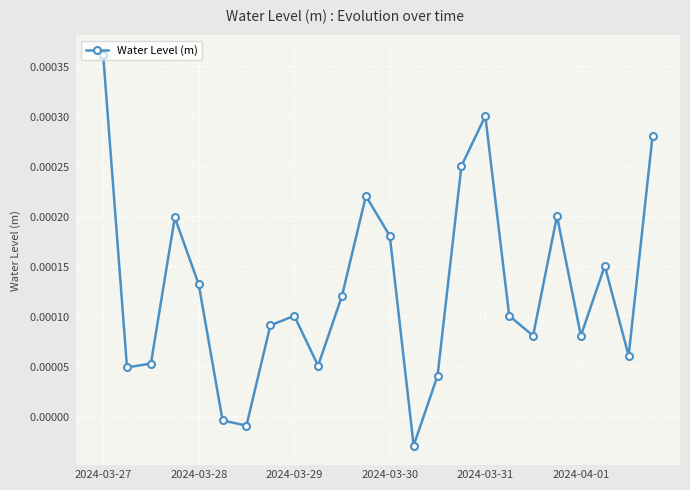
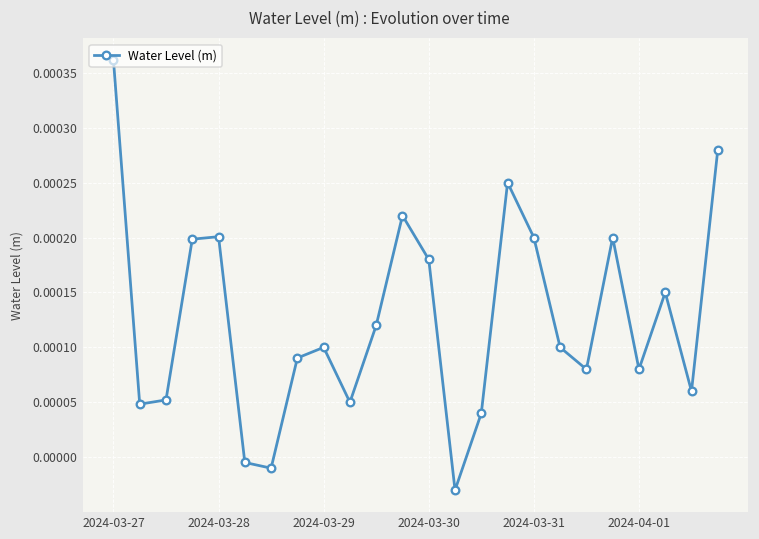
  {
-   "2024-03-28": 0.00013,
+   "2024-03-28": 0.00020,
    "2024-03-29": 0.00010,
    "2024-03-30": 0.00018,
-   "2024-03-31": 0.0003,
+   "2024-03-31": 0.0002,
    "2024-04-01": 0.00008
  }
